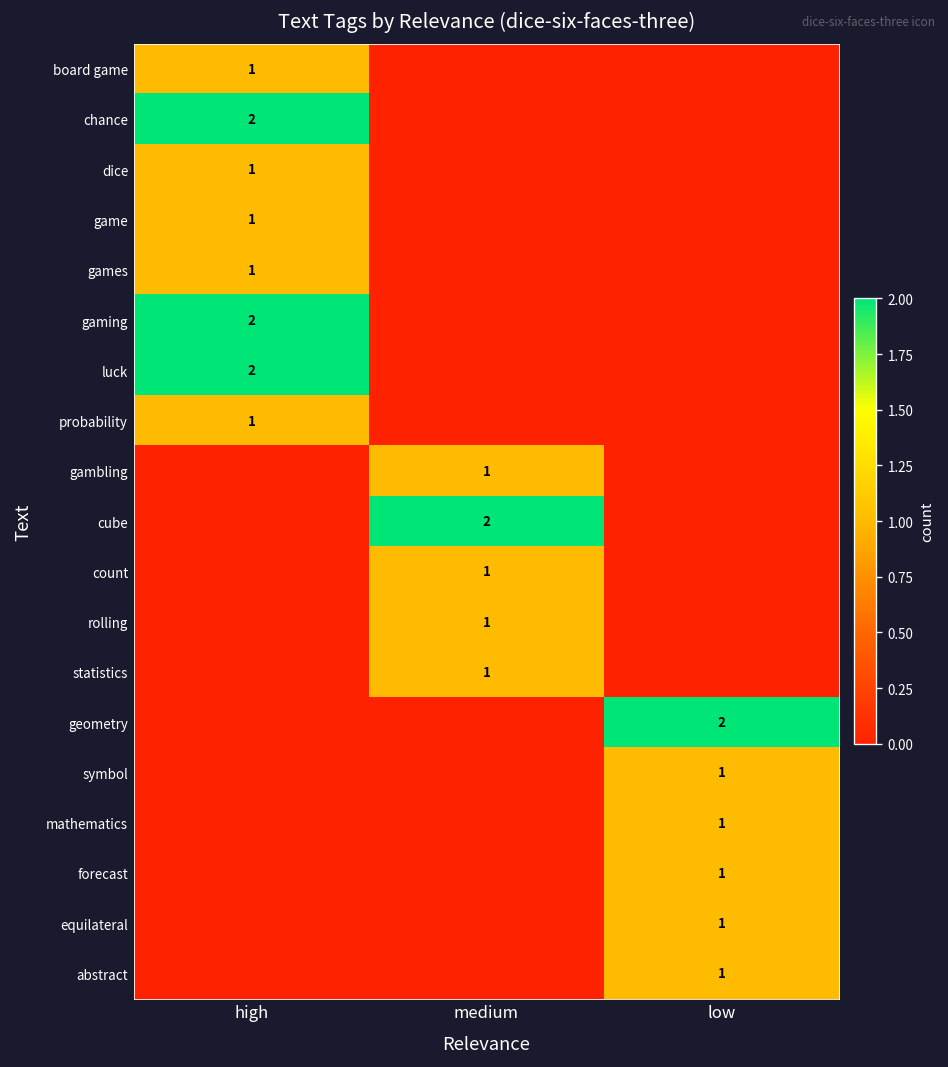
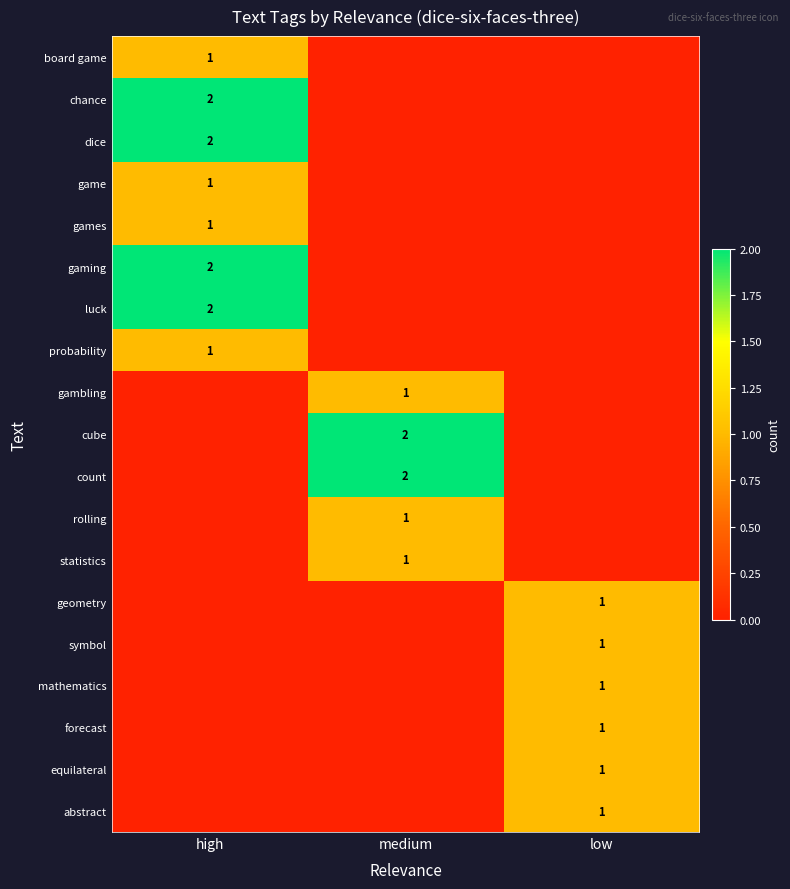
  {
    "board game": {
      "high": 1
    },
    "chance": {
      "high": 2
    },
    "dice": {
-     "high": 1
+     "high": 2
    },
    "game": {
      "high": 1
    },
    "games": {
      "high": 1
    },
    "gaming": {
      "high": 2
    },
    "luck": {
      "high": 2
    },
    "probability": {
      "high": 1
    },
    "gambling": {
      "medium": 1
    },
    "cube": {
      "medium": 2
    },
    "count": {
-     "medium": 1
+     "medium": 2
    },
    "rolling": {
      "medium": 1
    },
    "statistics": {
      "medium": 1
    },
    "geometry": {
-     "low": 2
+     "low": 1
    },
    "symbol": {
      "low": 1
    },
    "mathematics": {
      "low": 1
    },
    "forecast": {
      "low": 1
    },
    "equilateral": {
      "low": 1
    },
    "abstract": {
      "low": 1
    }
  }
